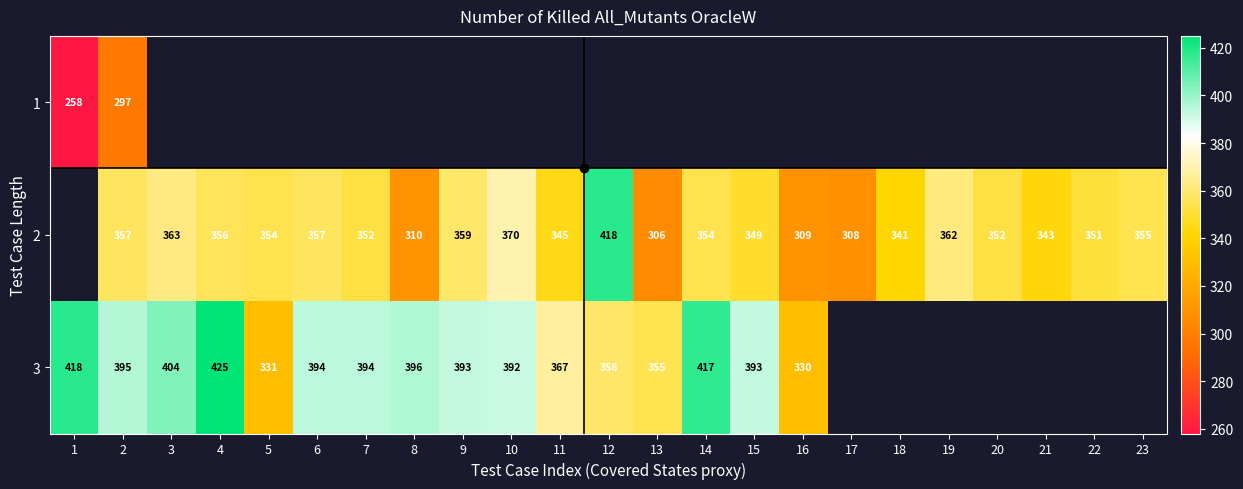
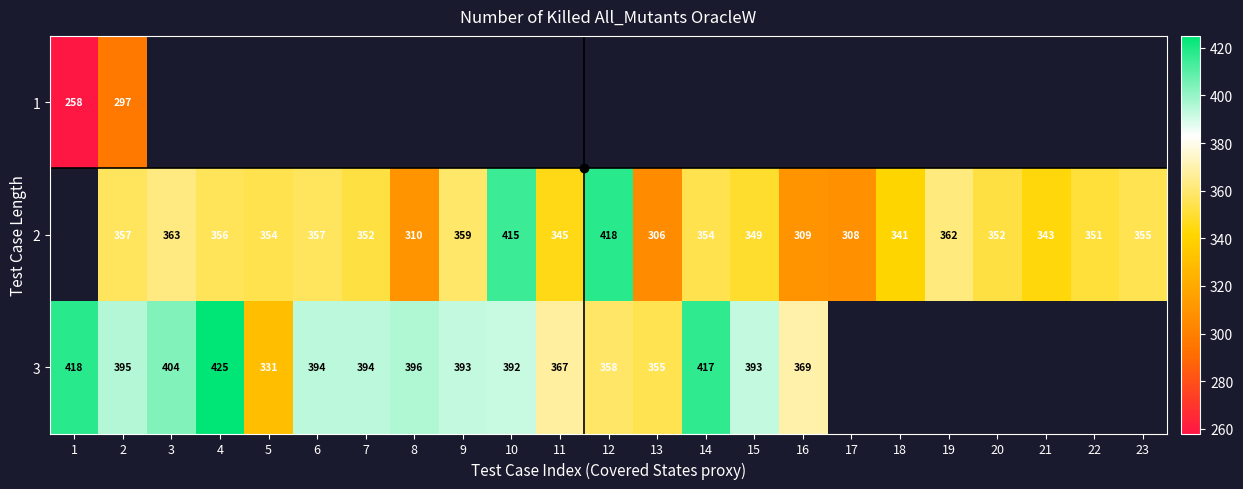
  {
    "1": {
      "1": 258,
      "2": 297
    },
    "2": {
      "2": 357,
      "3": 363,
      "4": 356,
      "5": 354,
      "6": 357,
      "7": 352,
      "8": 310,
      "9": 359,
-     "10": 370,
+     "10": 415,
      "11": 345,
      "12": 418,
      "13": 306,
      "14": 354,
      "15": 349,
      "16": 309,
      "17": 308,
      "18": 341,
      "19": 362,
      "20": 352,
      "21": 343,
      "22": 351,
      "23": 355
    },
    "3": {
      "1": 418,
      "2": 395,
      "3": 404,
      "4": 425,
      "5": 331,
      "6": 394,
      "7": 394,
      "8": 396,
      "9": 393,
      "10": 392,
      "11": 367,
      "12": 358,
      "13": 355,
      "14": 417,
      "15": 393,
-     "16": 330
+     "16": 369
    }
  }
